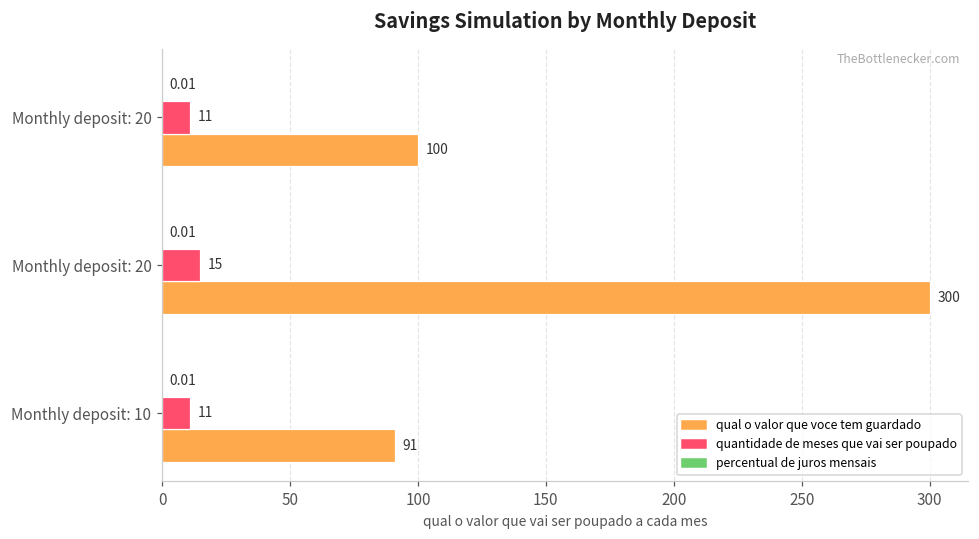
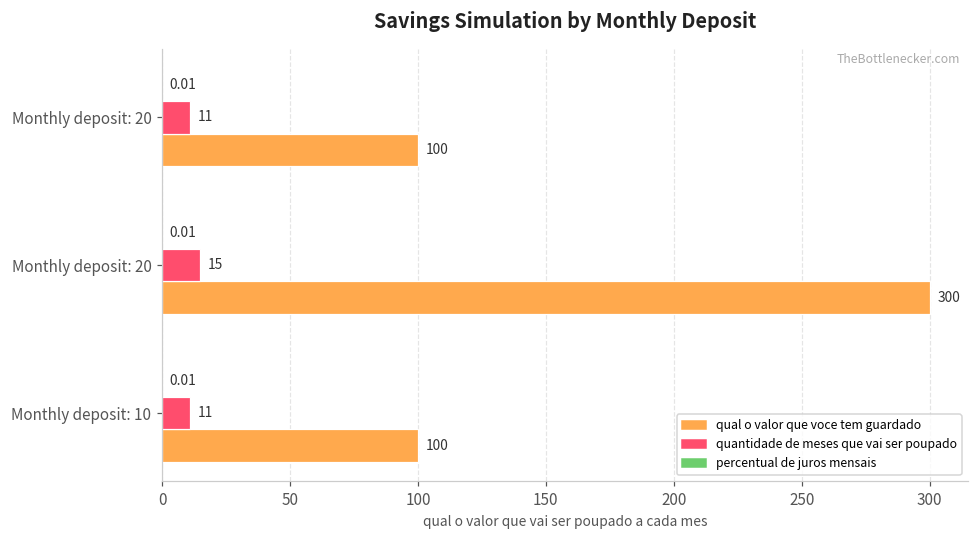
  {
    "qual o valor que voce tem guardado": {
-     "Monthly deposit: 10": 91
+     "Monthly deposit: 10": 100
    },
    "quantidade de meses que vai ser poupado": {
      "Monthly deposit: 10": 11
    },
    "percentual de juros mensais": {
      "Monthly deposit: 10": 0.01
    }
  }
